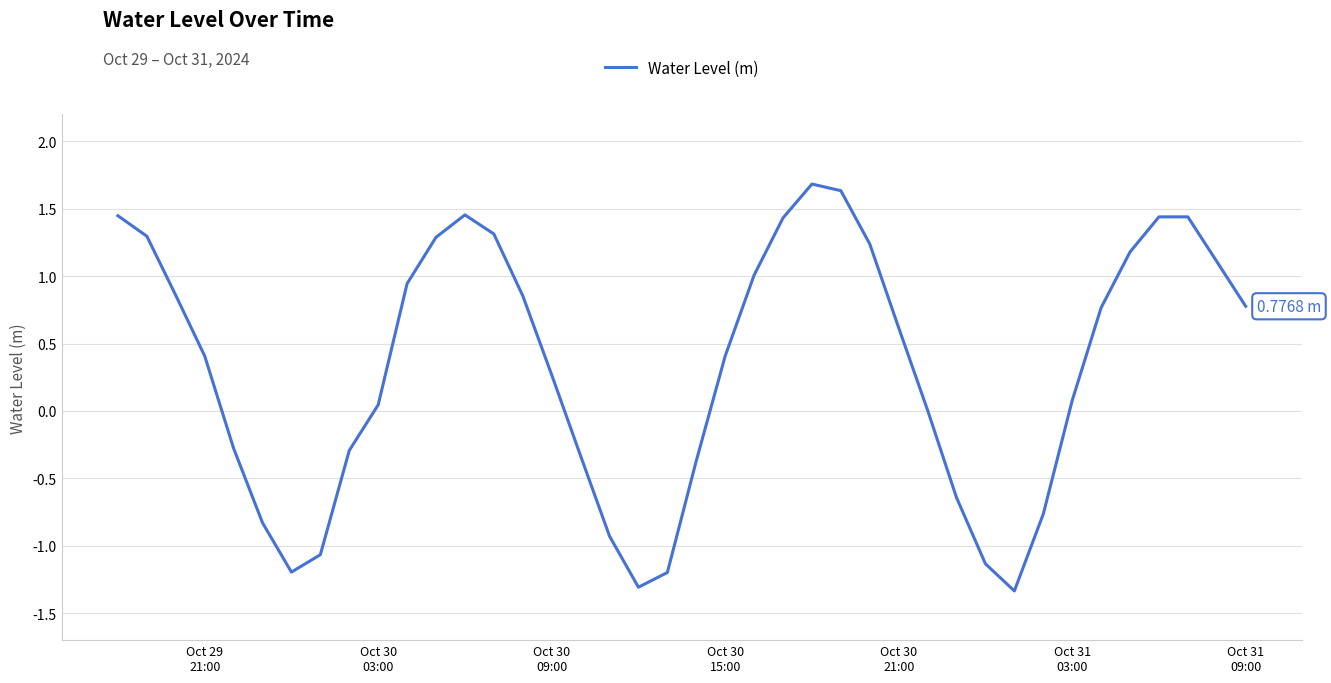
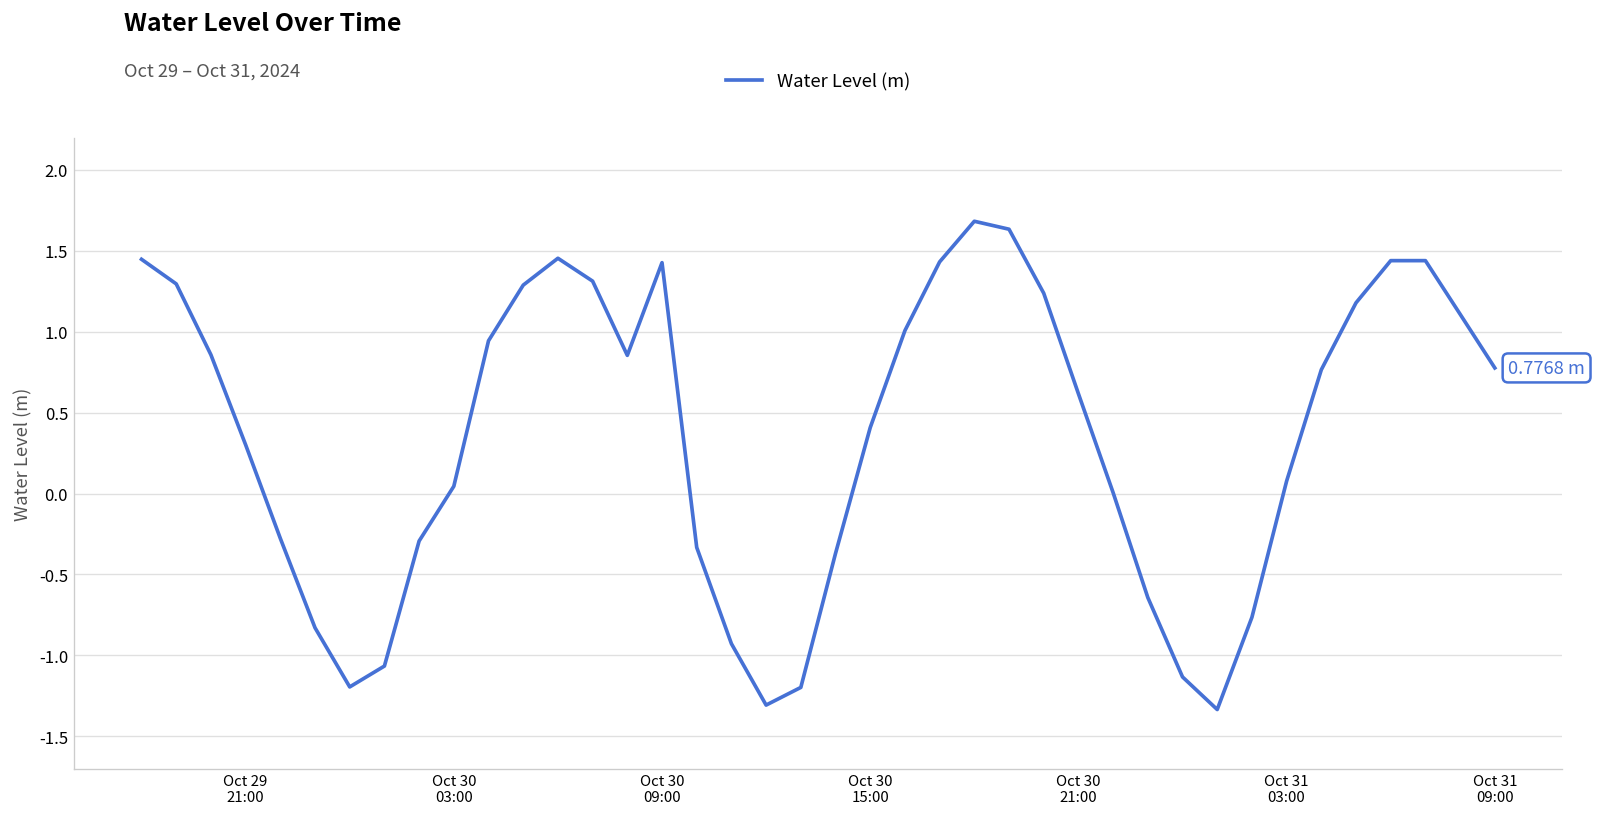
  {
-   "Oct 29 21:00": 0.41,
+   "Oct 29 21:00": 0.30,
    "Oct 30 03:00": 0.05,
-   "Oct 30 09:00": 0.27,
+   "Oct 30 09:00": 1.43,
    "Oct 30 15:00": 0.41,
    "Oct 30 21:00": 0.62,
    "Oct 31 03:00": 0.08
  }
